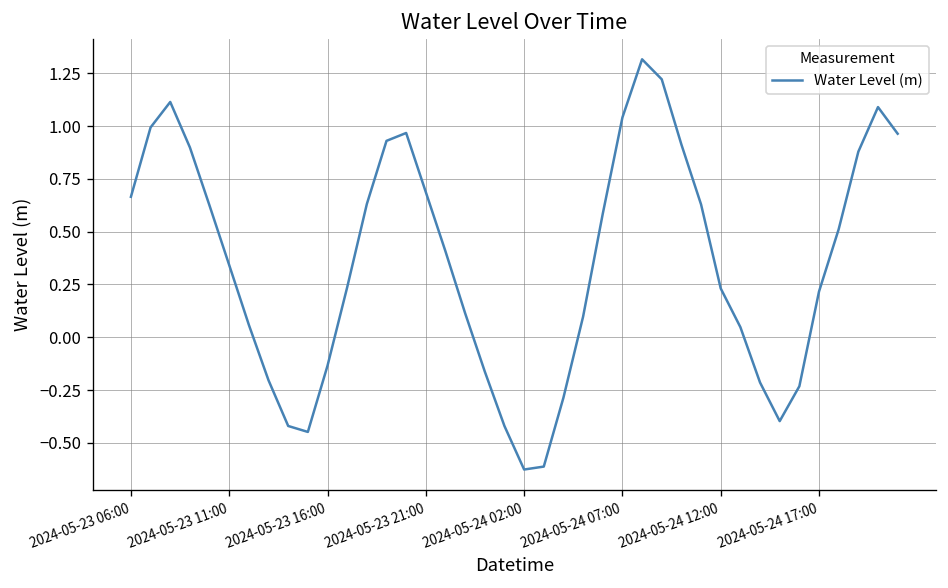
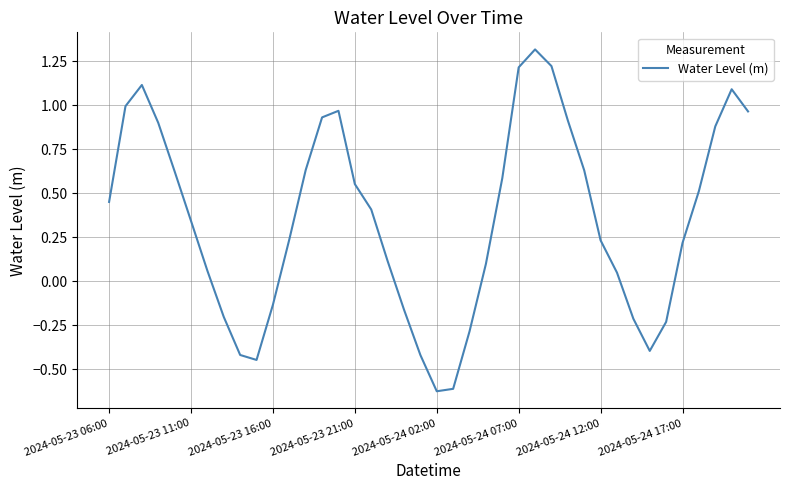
  {
-   "2024-05-23 06:00": 0.67,
+   "2024-05-23 06:00": 0.45,
    "2024-05-23 11:00": 0.34,
    "2024-05-23 16:00": -0.13,
-   "2024-05-23 21:00": 0.69,
+   "2024-05-23 21:00": 0.55,
    "2024-05-24 02:00": -0.63,
-   "2024-05-24 07:00": 1.04,
+   "2024-05-24 07:00": 1.21,
    "2024-05-24 12:00": 0.23,
    "2024-05-24 17:00": 0.22
  }
